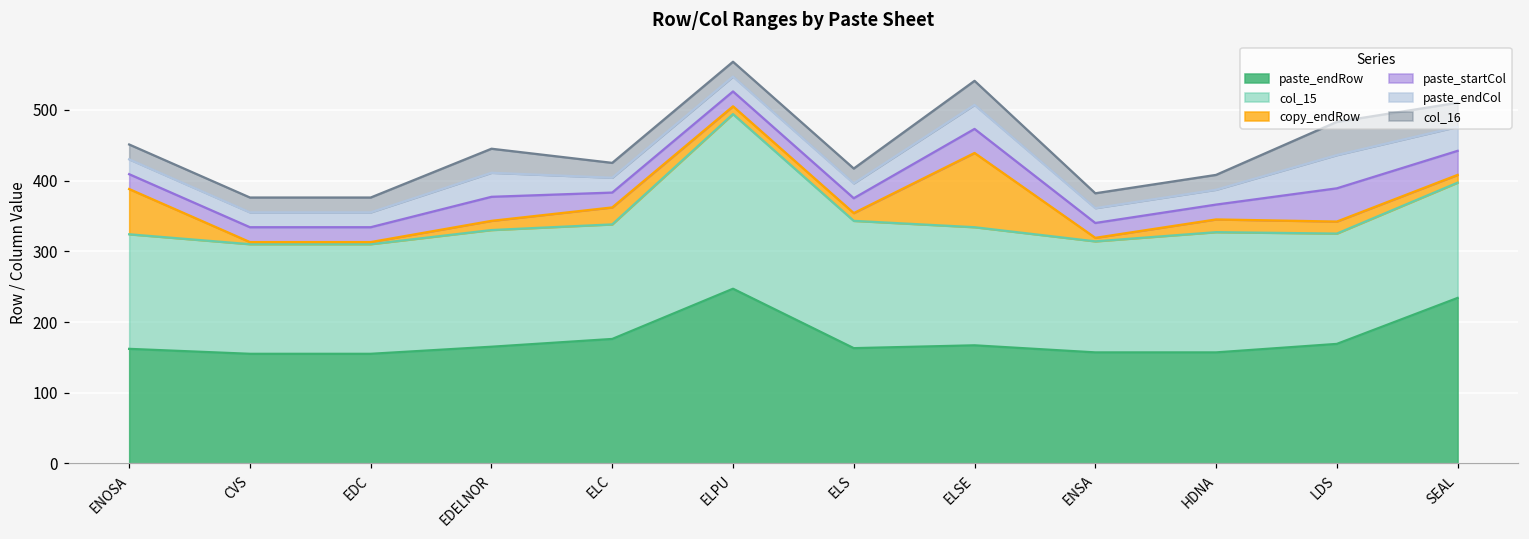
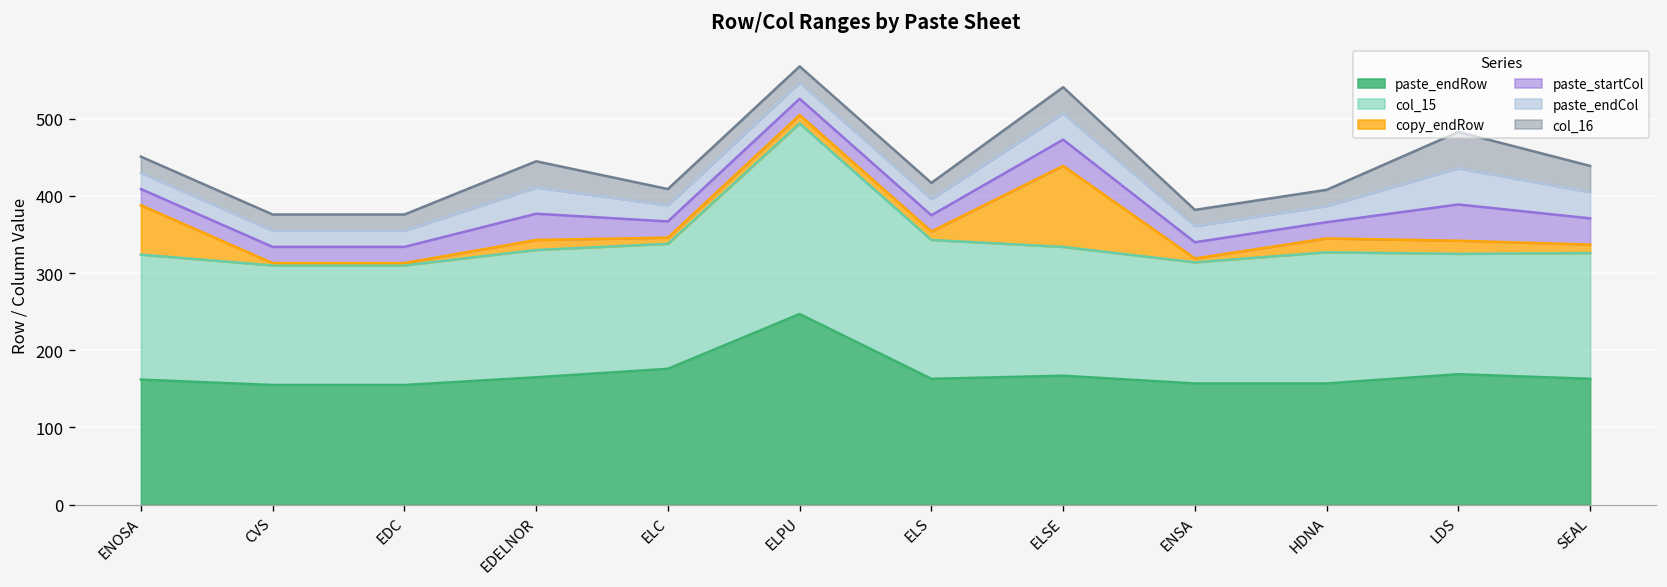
  {
    "paste_endRow": {
      "ENOSA": 160,
      "CVS": 160,
      "EDC": 160,
      "EDELNOR": 170,
      "ELC": 180,
      "ELPU": 250,
      "ELS": 160,
      "ELSE": 170,
      "ENSA": 160,
      "HDNA": 160,
      "LDS": 170,
-     "SEAL": 230
+     "SEAL": 160
    },
    "copy_endRow": {
      "ENOSA": 60,
      "EDELNOR": 10,
-     "ELC": 20,
+     "ELC": 10,
      "ELPU": 10,
      "ELS": 10,
      "ELSE": 110,
      "ENSA": 10,
      "HDNA": 20,
      "LDS": 20,
      "SEAL": 10
    }
  }
